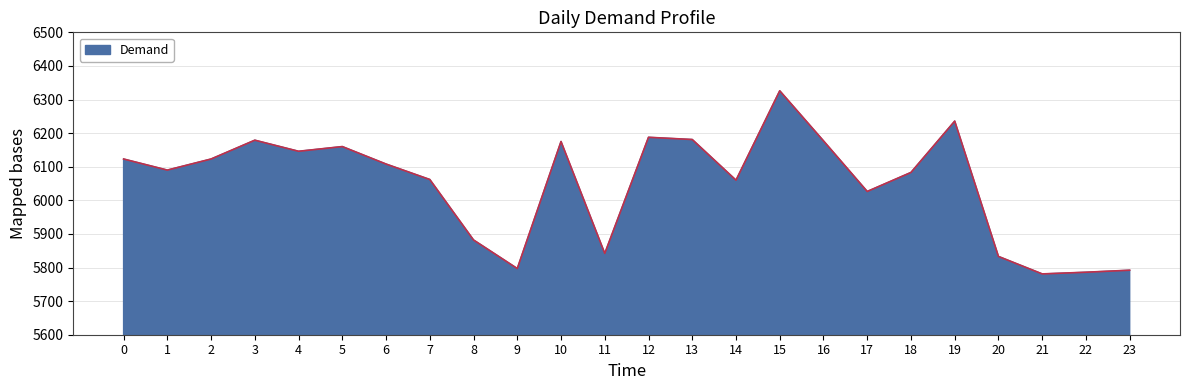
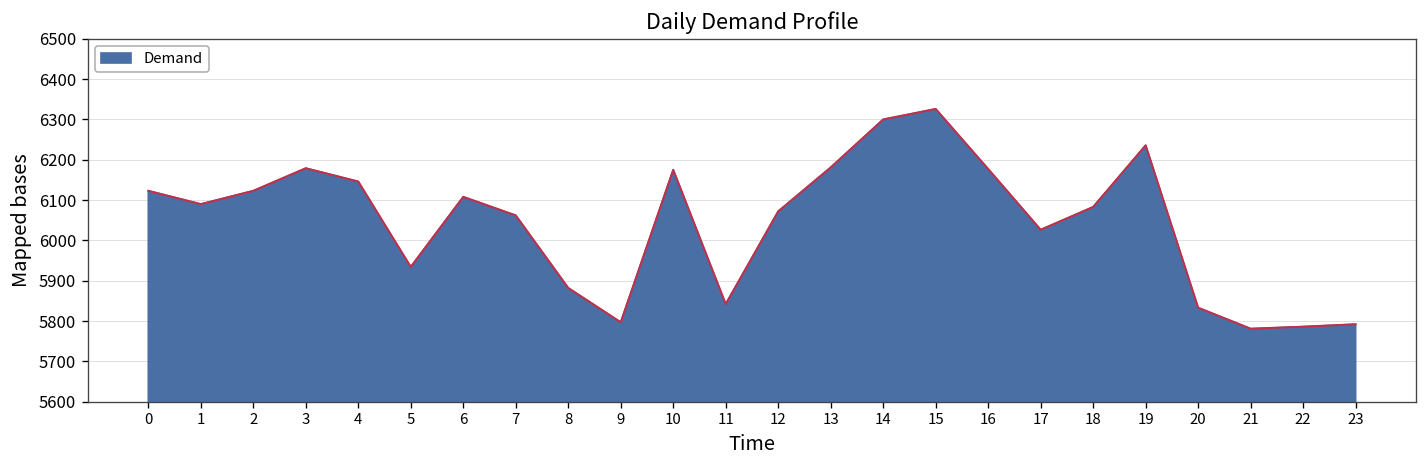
  {
    "0": 6120,
    "1": 6090,
    "2": 6120,
    "3": 6180,
    "4": 6150,
-   "5": 6160,
+   "5": 5930,
    "6": 6110,
    "7": 6060,
    "8": 5880,
    "9": 5800,
    "10": 6180,
    "11": 5840,
-   "12": 6190,
+   "12": 6070,
    "13": 6180,
-   "14": 6060,
+   "14": 6300,
    "15": 6330,
    "16": 6180,
    "17": 6030,
    "18": 6080,
    "19": 6240,
    "20": 5830,
    "21": 5780,
    "22": 5790,
    "23": 5790
  }
